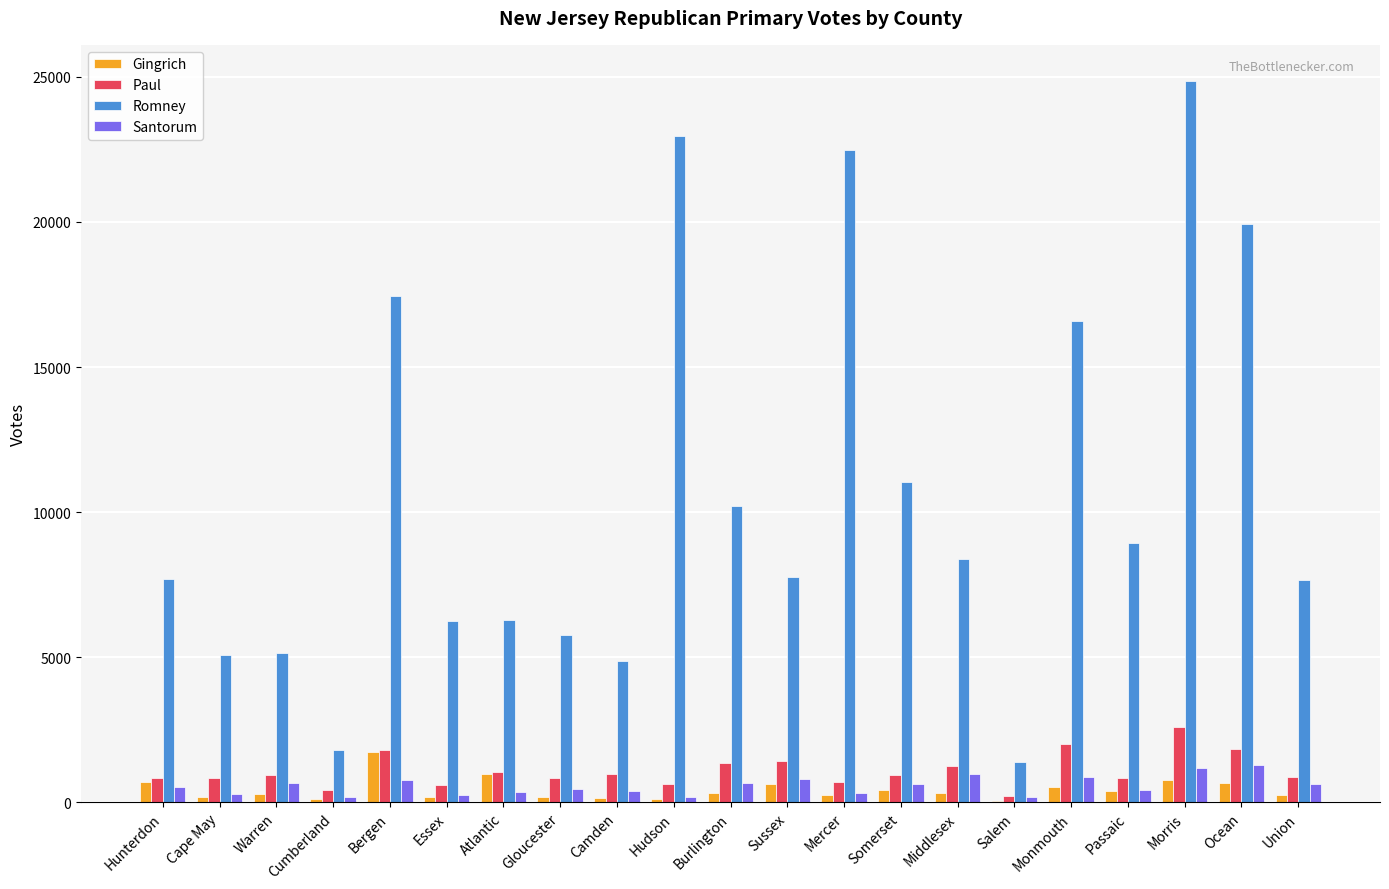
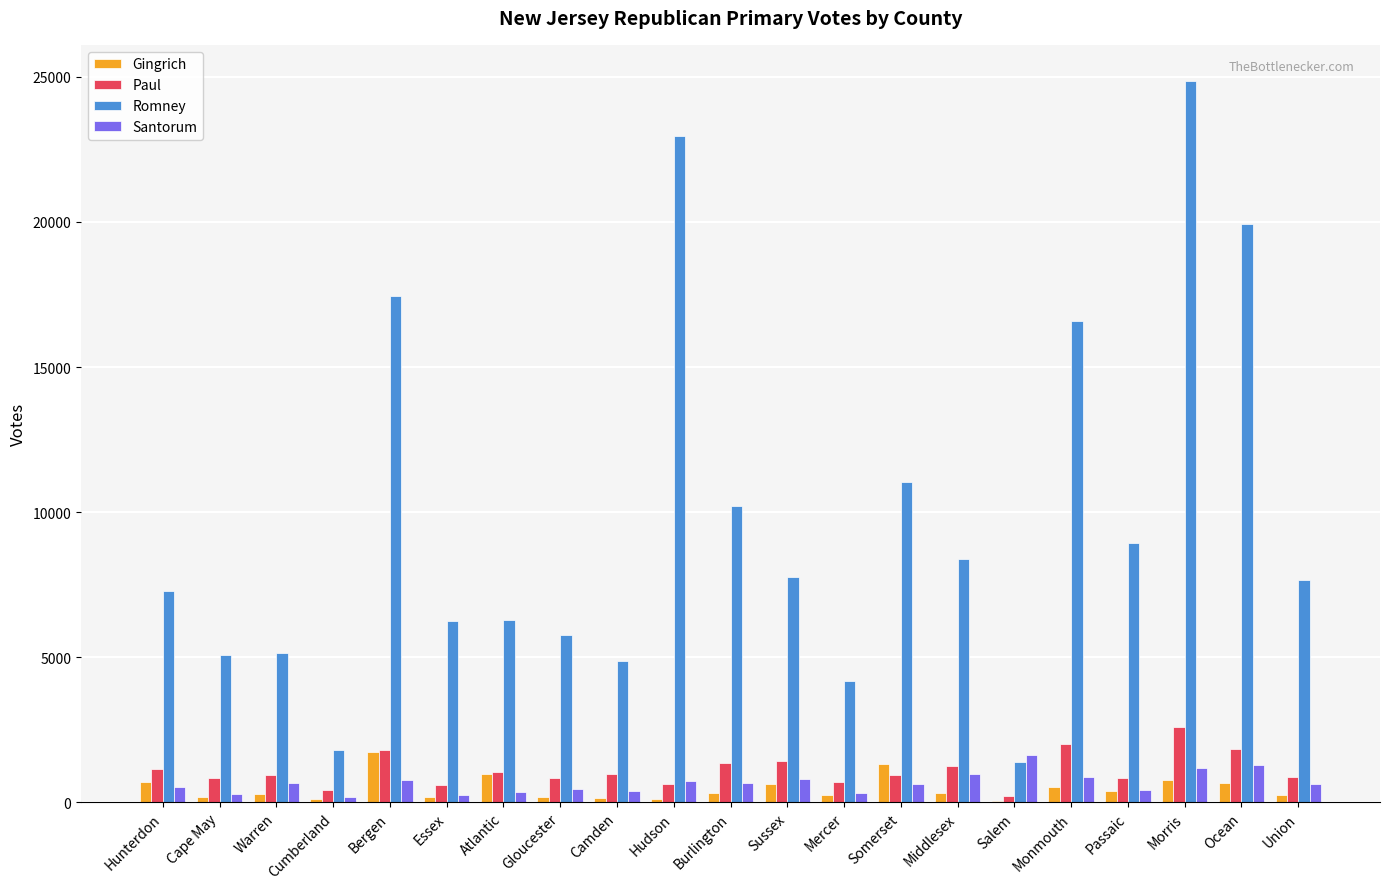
  {
    "Gingrich": {
      "Hunterdon": 700,
      "Cape May": 200,
      "Warren": 300,
      "Cumberland": 100,
      "Bergen": 1800,
      "Essex": 200,
      "Atlantic": 1000,
      "Gloucester": 200,
      "Camden": 200,
      "Hudson": 100,
      "Burlington": 300,
      "Sussex": 600,
      "Mercer": 300,
-     "Somerset": 400,
+     "Somerset": 1300,
      "Middlesex": 300,
      "Monmouth": 500,
      "Passaic": 400,
      "Morris": 800,
      "Ocean": 700,
      "Union": 200
    },
    "Paul": {
-     "Hunterdon": 800,
+     "Hunterdon": 1200,
      "Cape May": 800,
      "Warren": 900,
      "Cumberland": 400,
      "Bergen": 1800,
      "Essex": 600,
      "Atlantic": 1000,
      "Gloucester": 800,
      "Camden": 1000,
      "Hudson": 600,
      "Burlington": 1400,
      "Sussex": 1400,
      "Mercer": 700,
      "Somerset": 1000,
      "Middlesex": 1300,
      "Salem": 200,
      "Monmouth": 2000,
      "Passaic": 800,
      "Morris": 2600,
      "Ocean": 1800,
      "Union": 900
    },
    "Romney": {
-     "Hunterdon": 7700,
+     "Hunterdon": 7300,
      "Cape May": 5100,
      "Warren": 5200,
      "Cumberland": 1800,
      "Bergen": 17500,
      "Essex": 6300,
      "Atlantic": 6300,
      "Gloucester": 5800,
      "Camden": 4900,
      "Hudson": 23000,
      "Burlington": 10200,
      "Sussex": 7800,
-     "Mercer": 22500,
+     "Mercer": 4200,
      "Somerset": 11100,
      "Middlesex": 8400,
      "Salem": 1400,
      "Monmouth": 16600,
      "Passaic": 8900,
      "Morris": 24900,
      "Ocean": 19900,
      "Union": 7700
    },
    "Santorum": {
      "Hunterdon": 500,
      "Cape May": 300,
      "Warren": 700,
      "Cumberland": 200,
      "Bergen": 800,
      "Essex": 300,
      "Atlantic": 400,
      "Gloucester": 500,
      "Camden": 400,
-     "Hudson": 200,
+     "Hudson": 700,
      "Burlington": 700,
      "Sussex": 800,
      "Mercer": 300,
      "Somerset": 600,
      "Middlesex": 1000,
-     "Salem": 200,
+     "Salem": 1600,
      "Monmouth": 900,
      "Passaic": 400,
      "Morris": 1200,
      "Ocean": 1300,
      "Union": 600
    }
  }
